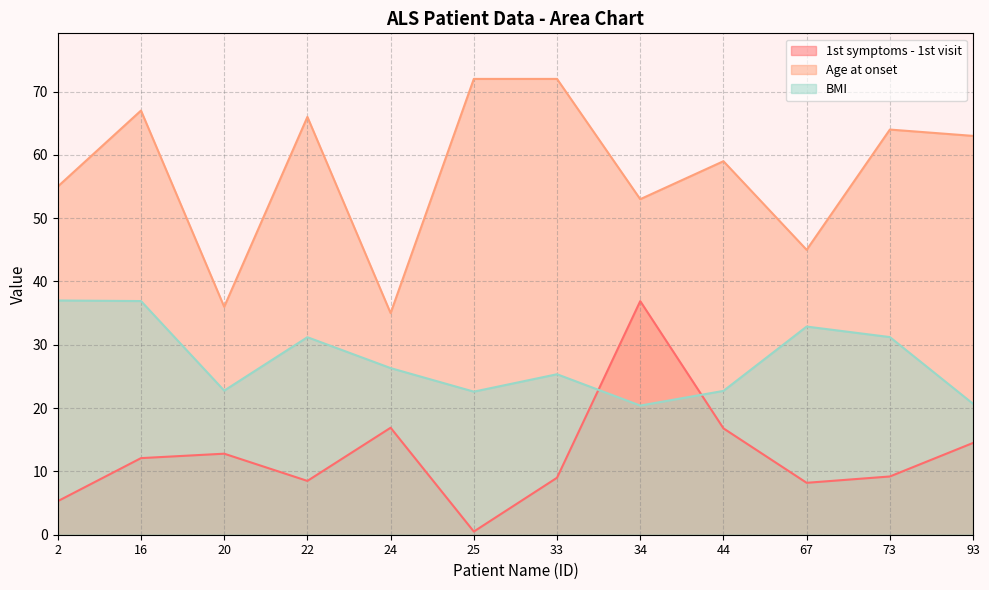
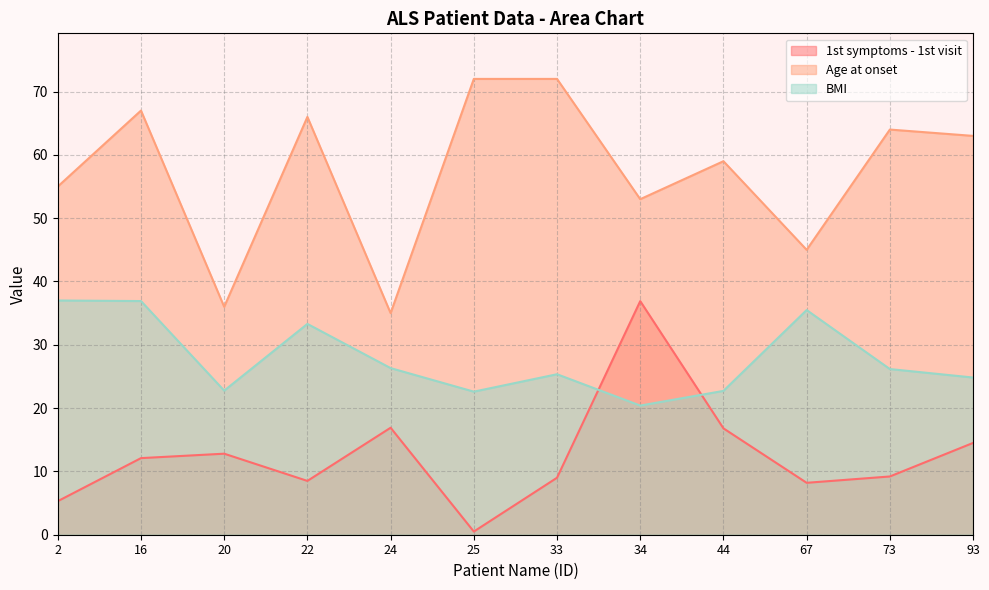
  {
    "BMI": {
      "2": 37,
      "16": 37,
      "20": 23,
-     "22": 31,
+     "22": 33,
      "24": 26,
      "25": 23,
      "33": 25,
      "34": 20,
      "44": 23,
-     "67": 33,
-     "73": 31,
-     "93": 21
+     "67": 35,
+     "73": 26,
+     "93": 25
    }
  }
